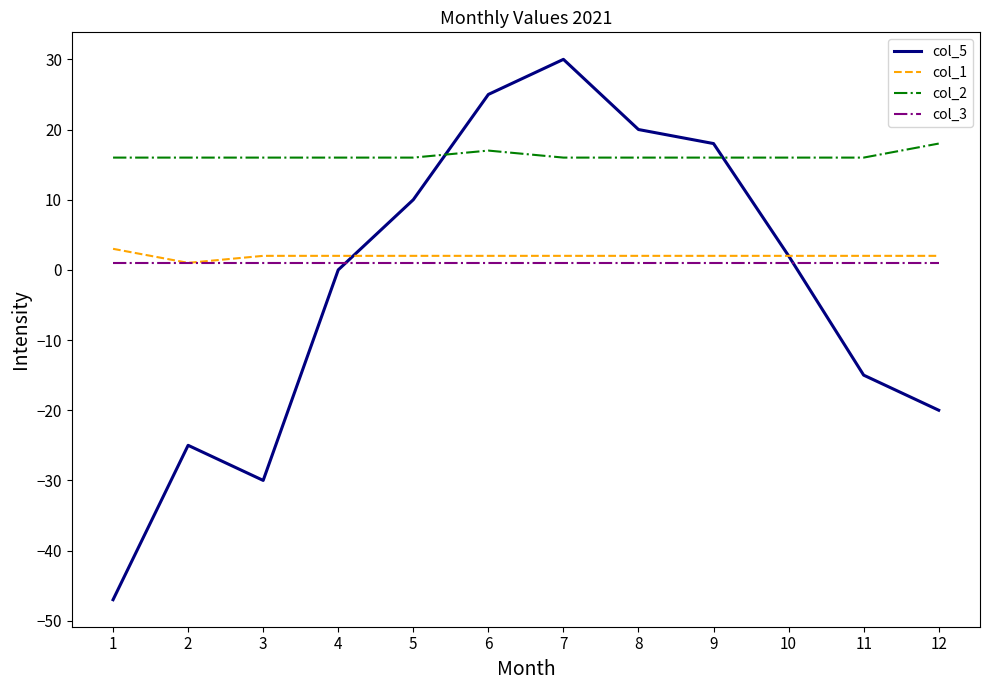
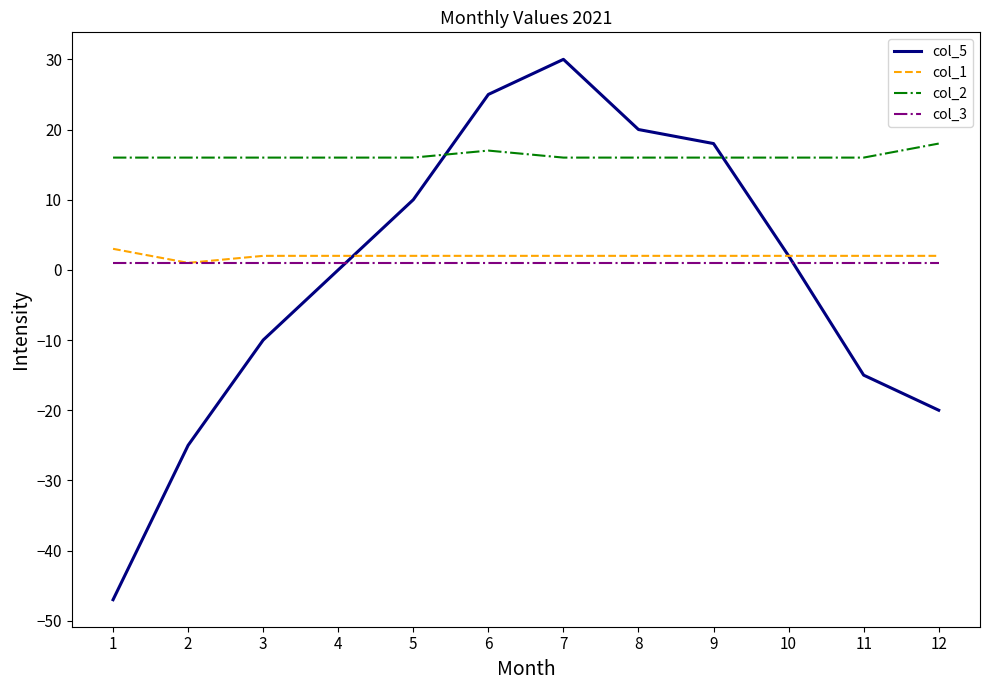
  {
    "col_5": {
      "1": -47,
      "2": -25,
-     "3": -30,
+     "3": -10,
      "4": 0,
      "5": 10,
      "6": 25,
      "7": 30,
      "8": 20,
      "9": 18,
      "11": -15,
      "12": -20
    },
    "col_1": {
      "1": 3,
      "3": 2,
      "4": 2,
      "5": 2,
      "6": 2,
      "7": 2,
      "8": 2,
      "9": 2,
      "11": 2,
      "12": 2
    },
    "col_2": {
      "1": 16,
      "2": 16,
      "3": 16,
      "4": 16,
      "5": 16,
      "6": 17,
      "7": 16,
      "8": 16,
      "9": 16,
      "10": 16,
      "11": 16,
      "12": 18
    },
    "col_3": {
      "1": 1,
      "3": 1,
      "4": 1,
      "5": 1,
      "6": 1,
      "7": 1,
      "8": 1,
      "9": 1,
      "10": 1,
      "11": 1,
      "12": 1
    }
  }
